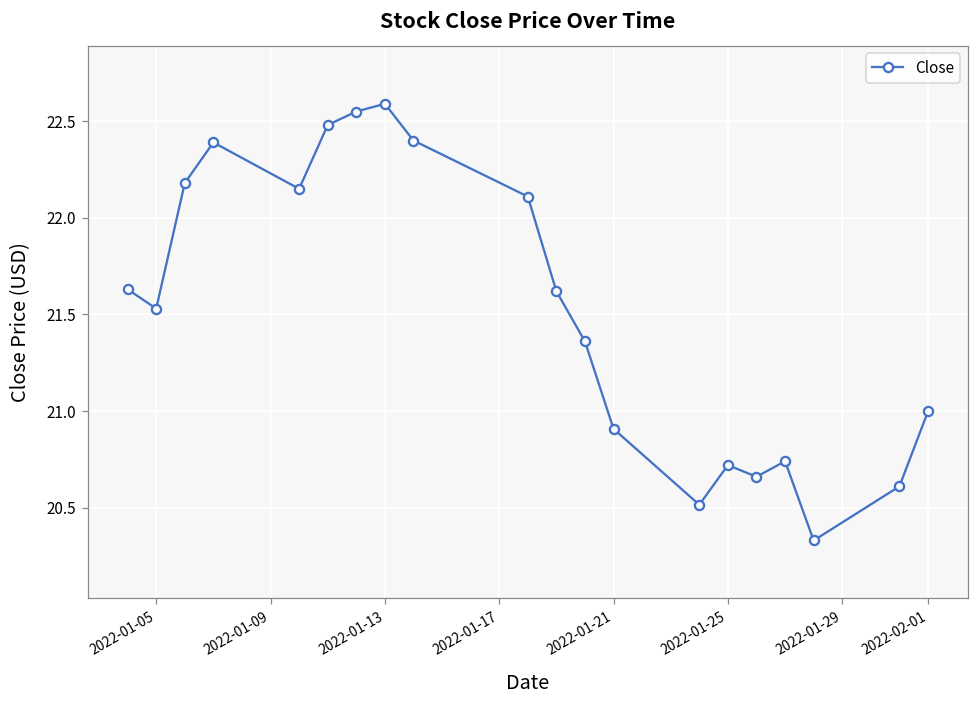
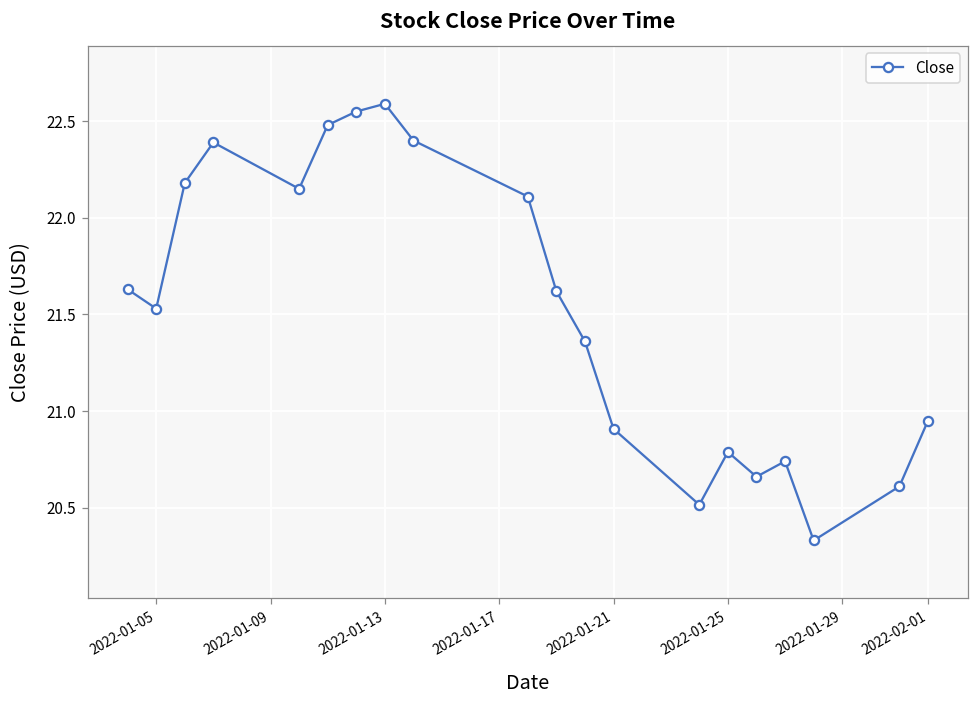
  {
    "2022-01-05": 21.53,
    "2022-01-13": 22.59,
    "2022-01-21": 20.91,
-   "2022-01-25": 20.72,
-   "2022-02-01": 21.00
+   "2022-01-25": 20.79,
+   "2022-02-01": 20.95
  }
